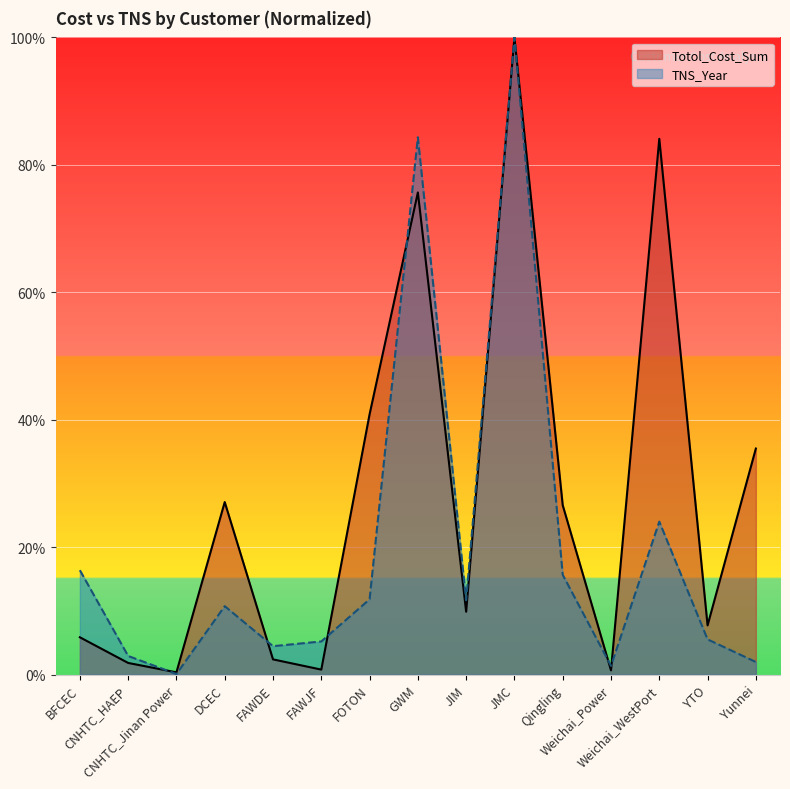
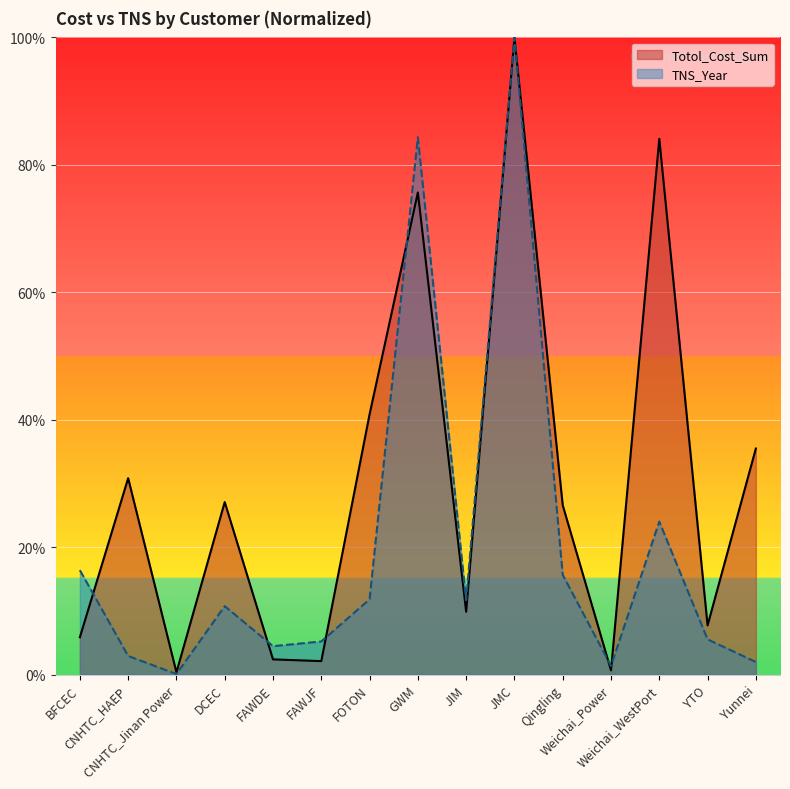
  {
    "Totol_Cost_Sum": {
      "BFCEC": "6%",
-     "CNHTC_HAEP": "2%",
+     "CNHTC_HAEP": "31%",
      "DCEC": "27%",
      "FAWDE": "2%",
-     "FAWJF": "1%",
+     "FAWJF": "2%",
      "FOTON": "41%",
      "GWM": "76%",
      "JIM": "10%",
      "Qingling": "27%",
      "Weichai_Power": "1%",
      "Weichai_WestPort": "84%",
      "YTO": "8%",
      "Yunnei": "35%"
    },
    "TNS_Year": {
      "BFCEC": "16%",
      "CNHTC_HAEP": "3%",
      "DCEC": "11%",
      "FAWDE": "4%",
      "FAWJF": "5%",
      "FOTON": "12%",
      "GWM": "84%",
      "JIM": "12%",
      "Qingling": "16%",
      "Weichai_Power": "1%",
      "Weichai_WestPort": "24%",
      "YTO": "6%",
      "Yunnei": "2%"
    }
  }
